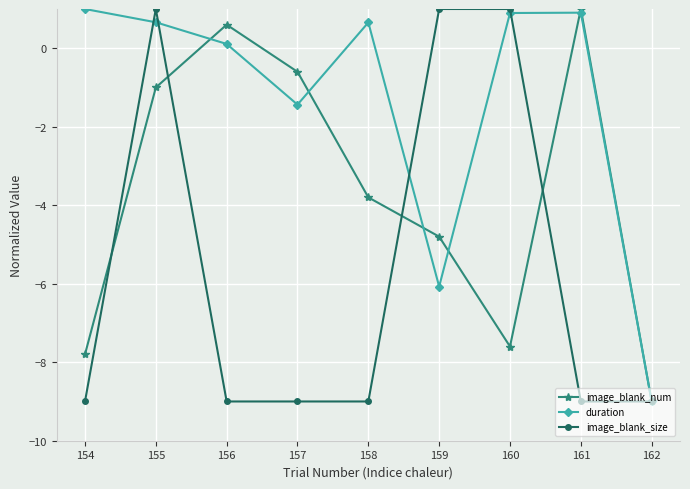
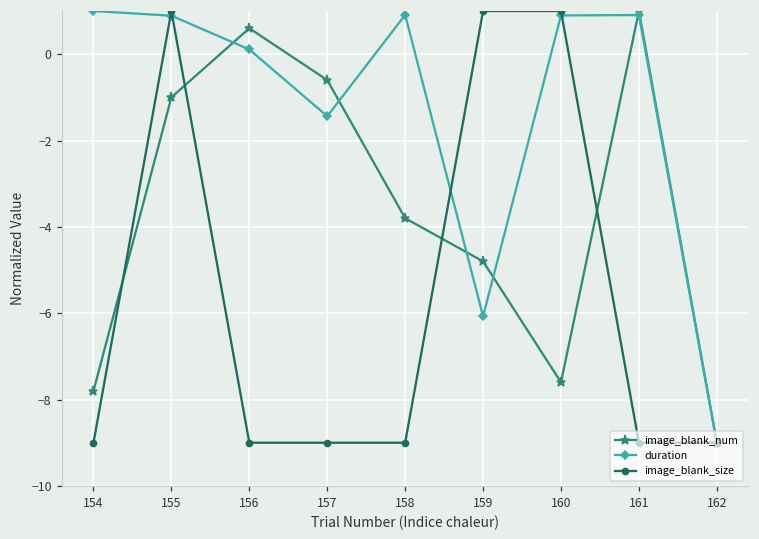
  {
    "duration": {
      "154": 1.0,
-     "155": 0.7,
+     "155": 0.9,
      "156": 0.1,
      "157": -1.4,
-     "158": 0.7,
+     "158": 0.9,
      "159": -6.1,
      "160": 0.9,
      "161": 0.9
    }
  }
